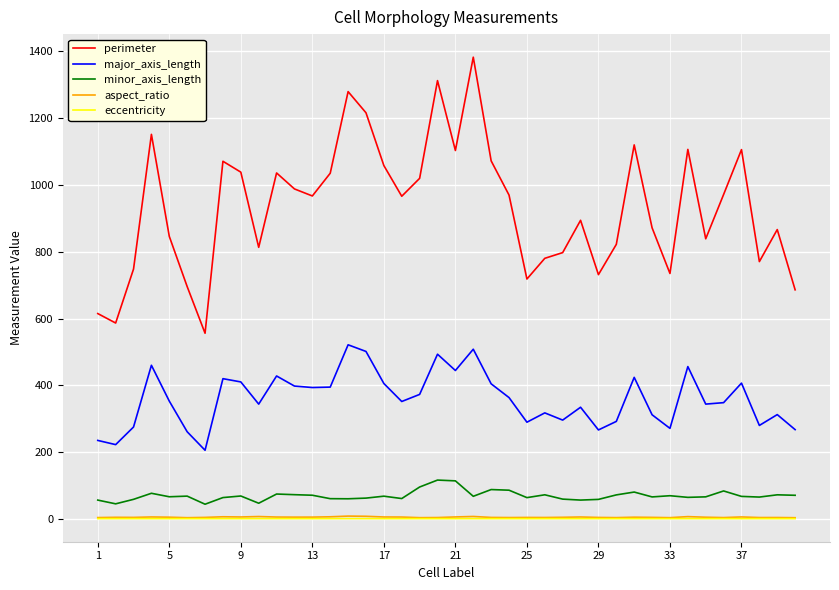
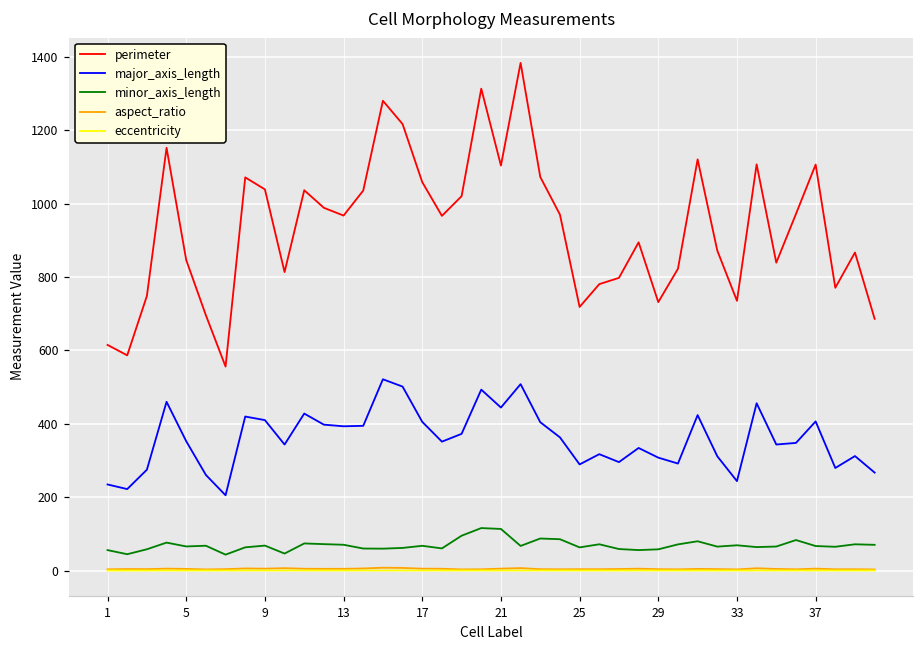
  {
    "perimeter": {
      "1": 620,
      "5": 850,
      "9": 1040,
      "13": 970,
      "17": 1060,
      "21": 1100,
      "25": 720,
      "29": 730,
      "33": 740,
      "37": 1110
    },
    "major_axis_length": {
      "1": 240,
      "5": 350,
      "9": 410,
      "13": 390,
      "17": 410,
      "21": 440,
      "25": 290,
-     "29": 270,
-     "33": 270,
+     "29": 310,
+     "33": 240,
      "37": 410
    },
    "minor_axis_length": {
      "1": 60,
      "5": 70,
      "9": 70,
      "13": 70,
      "17": 70,
      "21": 110,
      "25": 60,
      "29": 60,
      "33": 70,
      "37": 70
    }
  }
